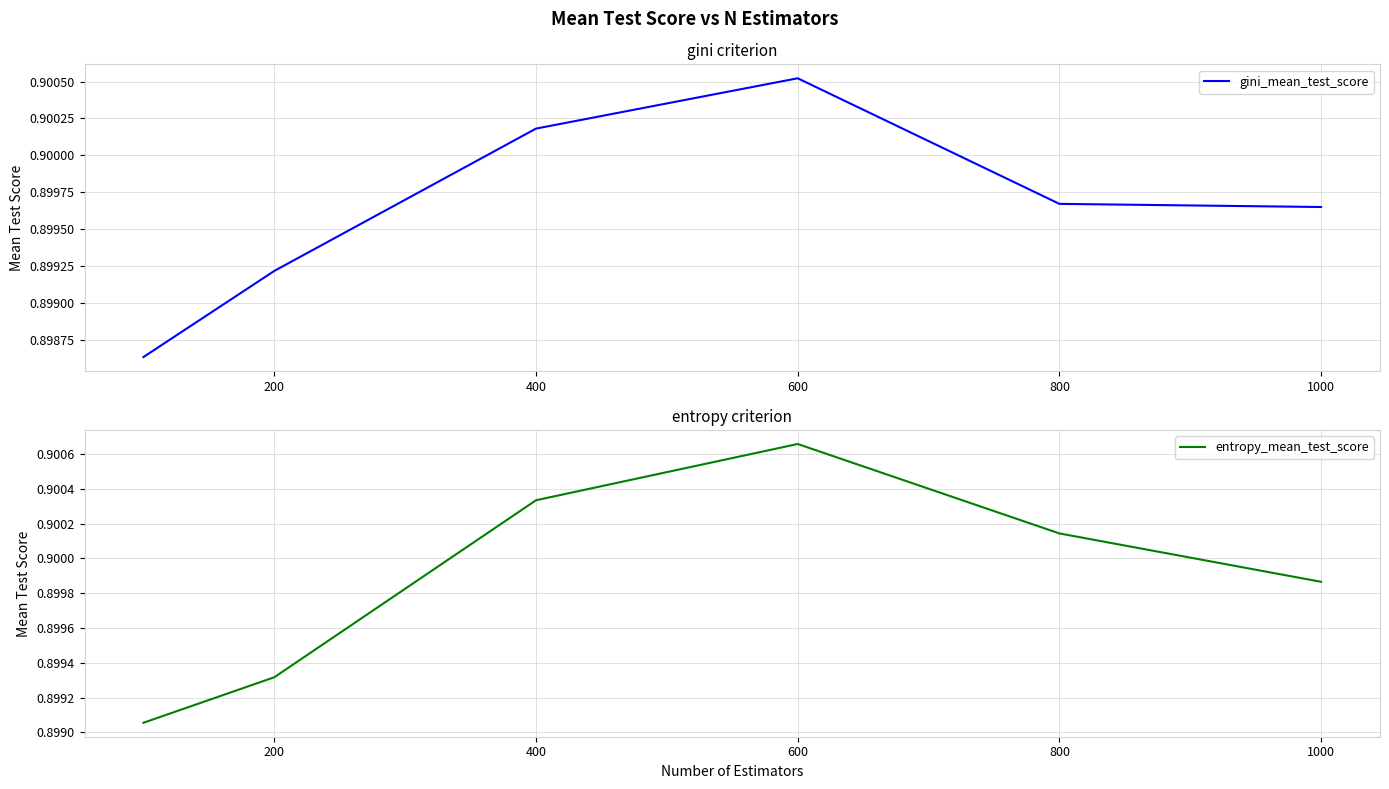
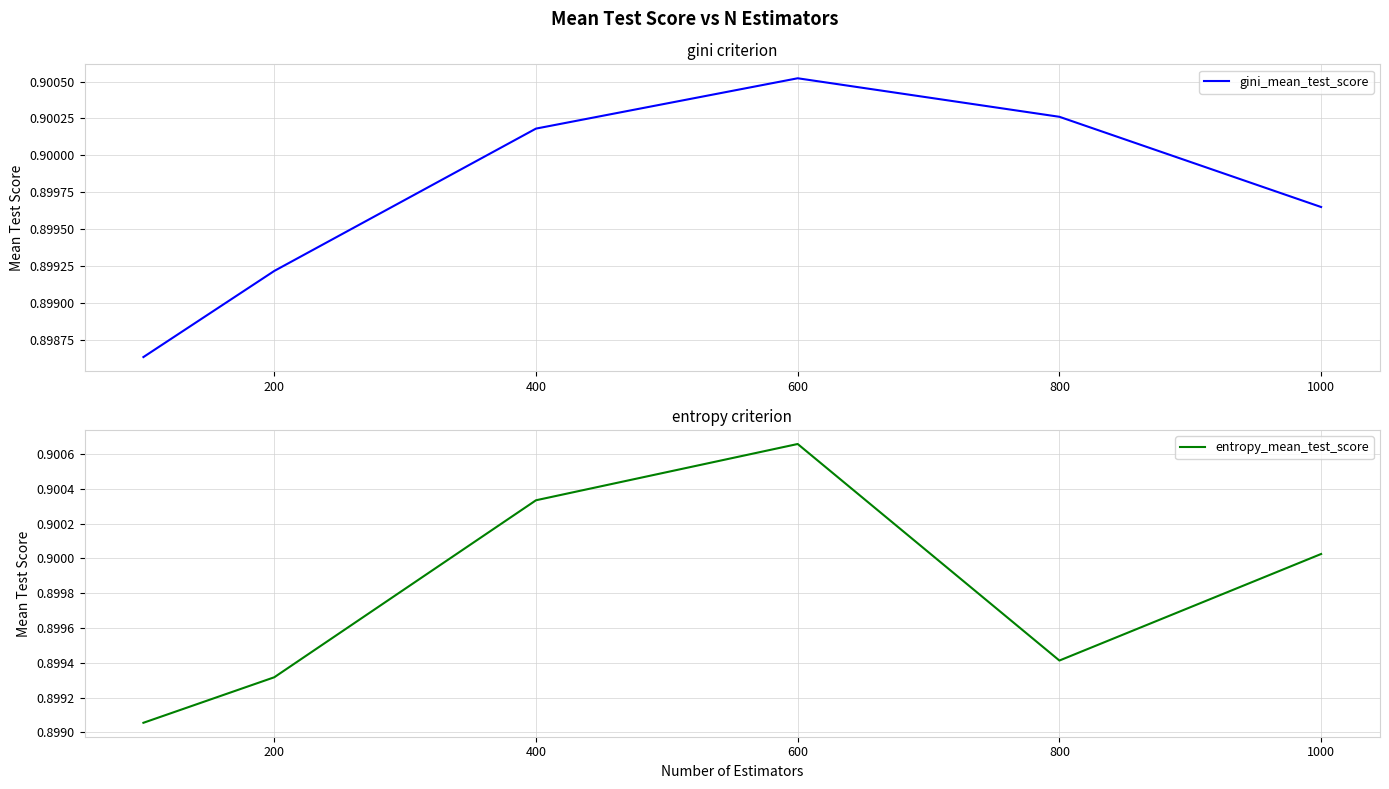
  {
    "gini criterion": {
      "200": 0.89922,
      "400": 0.90018,
      "600": 0.90052,
-     "800": 0.89967,
+     "800": 0.90026,
      "1000": 0.89965
    },
    "entropy criterion": {
      "200": 0.89932,
      "400": 0.90033,
      "600": 0.90066,
-     "800": 0.90014,
-     "1000": 0.89987
+     "800": 0.89941,
+     "1000": 0.90003
    }
  }
